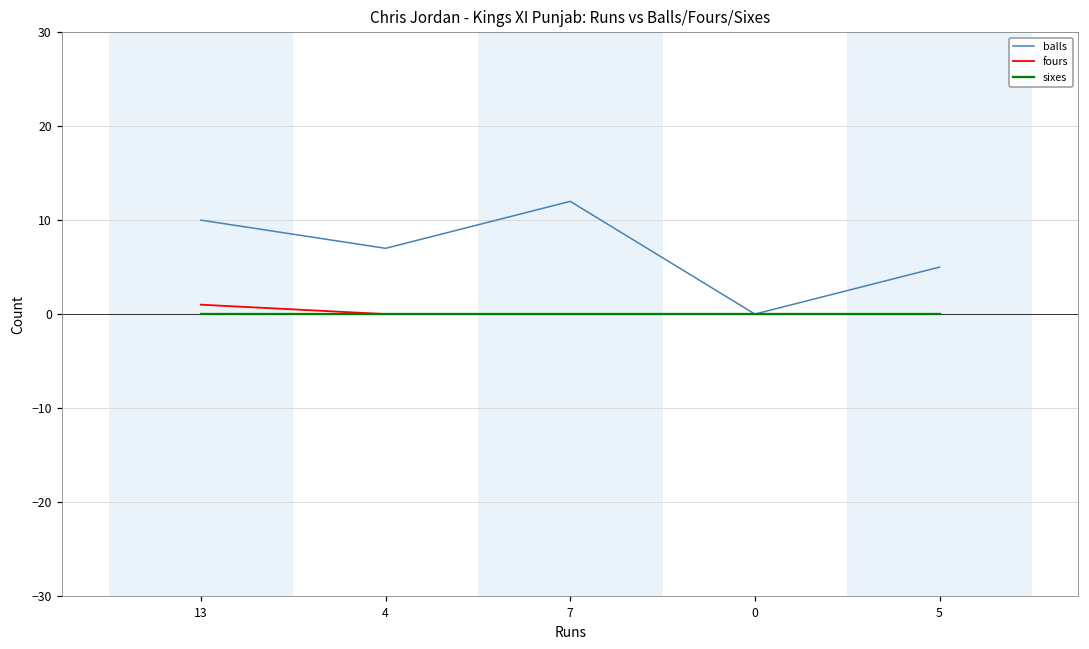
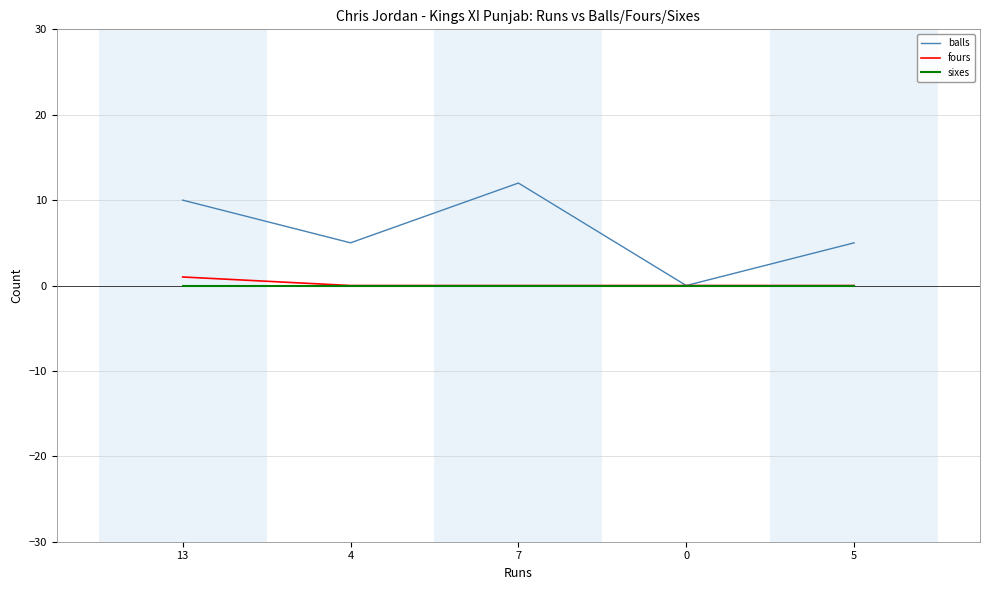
  {
    "balls": {
      "13": 10,
-     "4": 7,
+     "4": 5,
      "7": 12,
      "5": 5
    },
    "fours": {
      "13": 1
    },
    "sixes": {
      "13": 0
    }
  }
